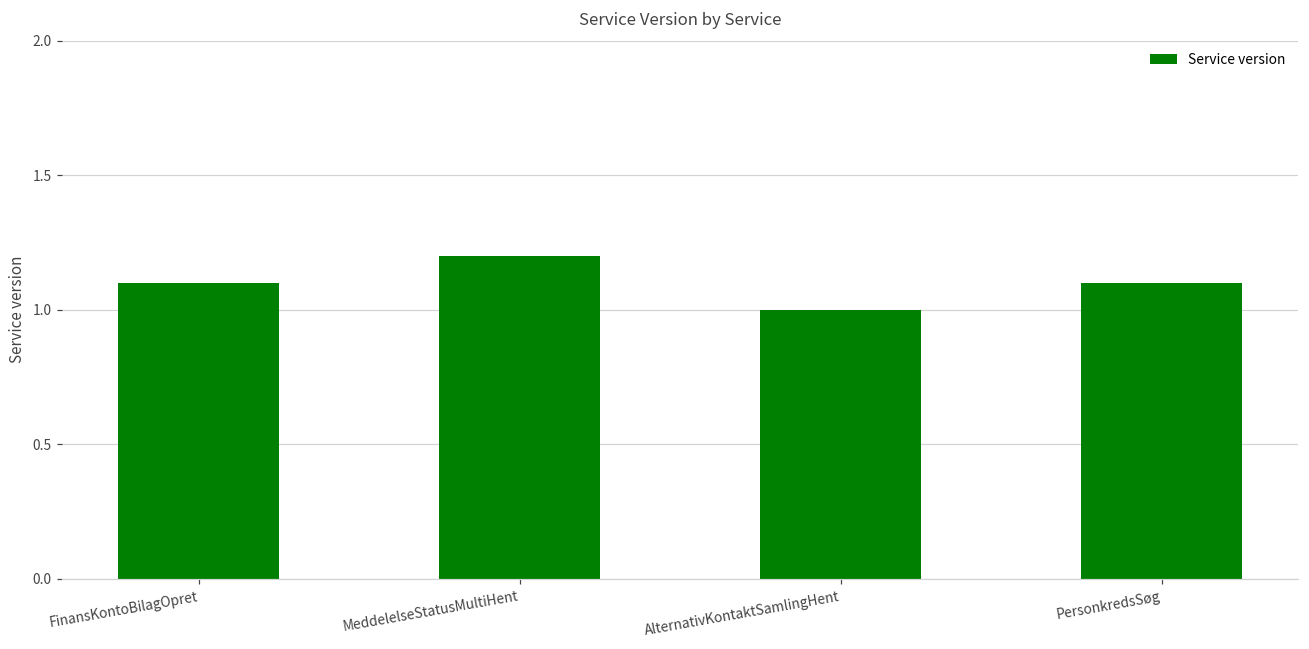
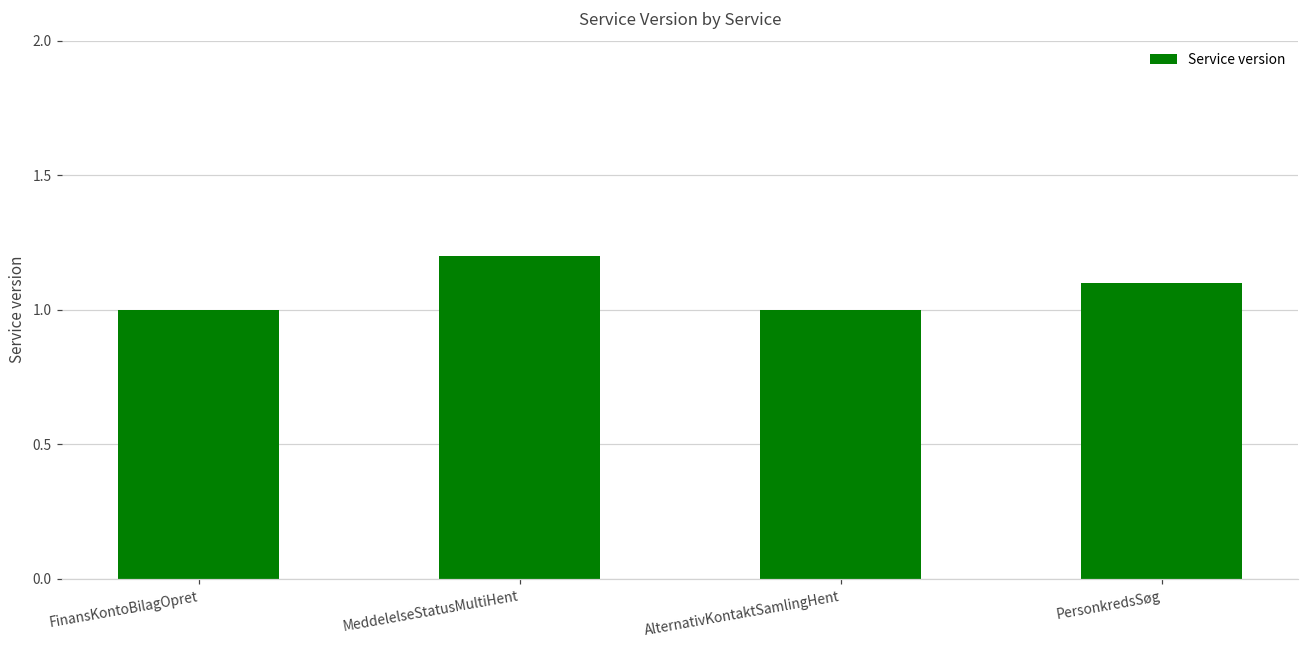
  {
-   "FinansKontoBilagOpret": 1.1,
+   "FinansKontoBilagOpret": 1.0,
    "MeddelelseStatusMultiHent": 1.2,
    "AlternativKontaktSamlingHent": 1.0,
    "PersonkredsSøg": 1.1
  }
